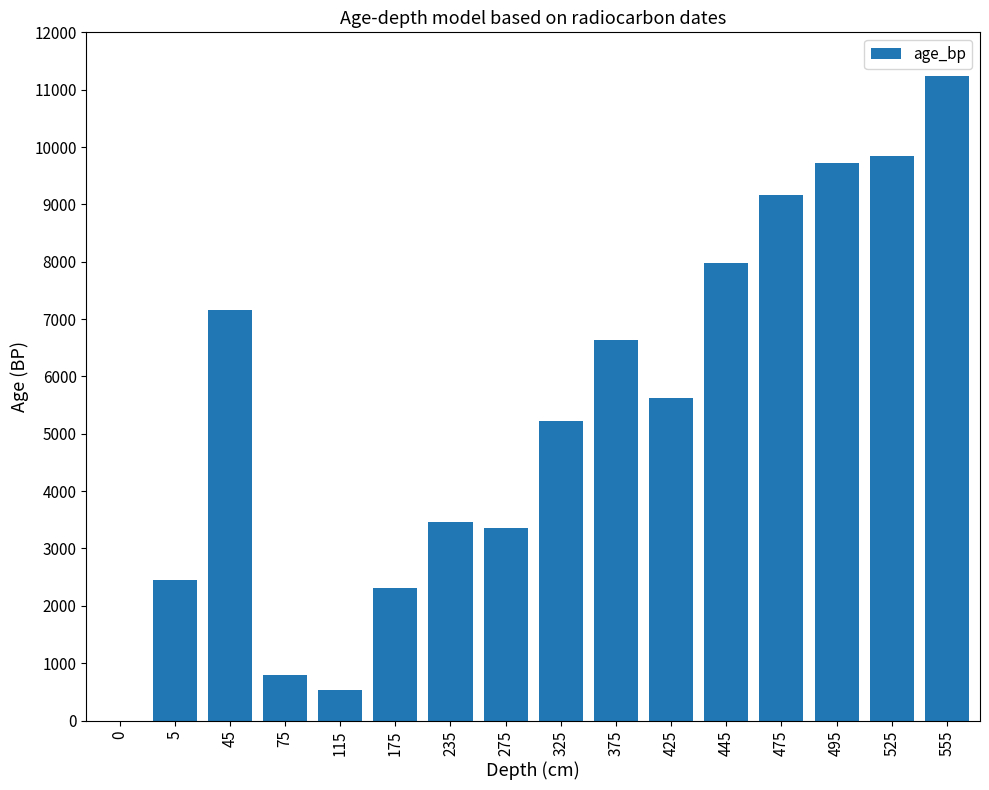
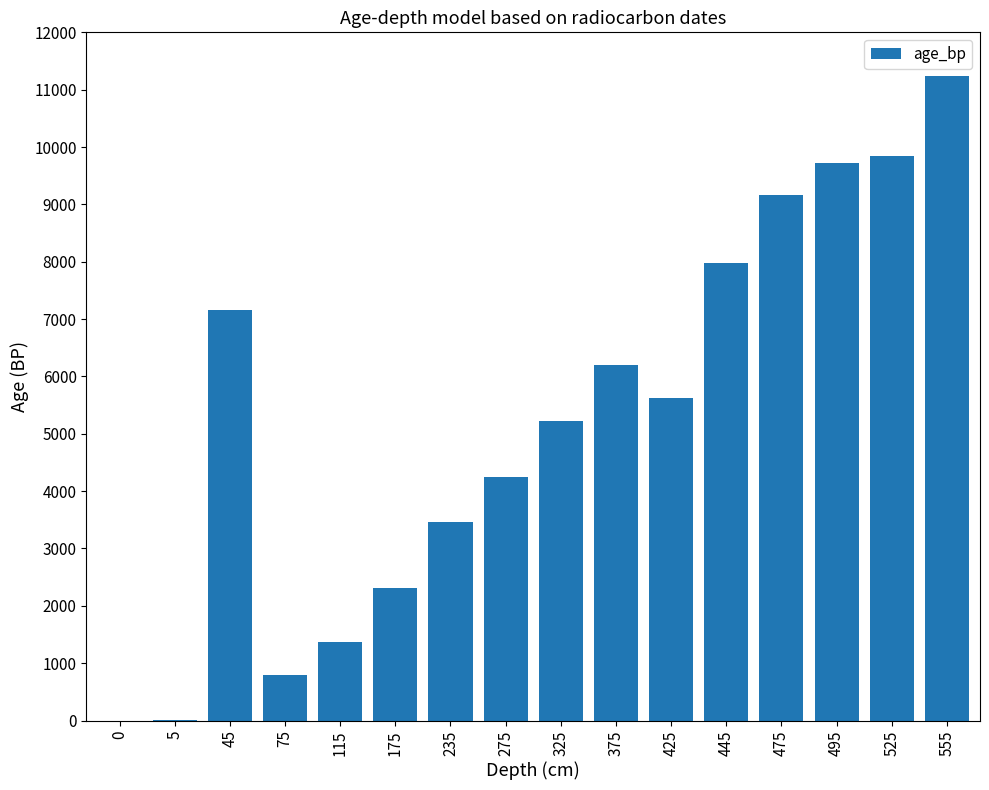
  {
-   "5": 2400,
+   "5": 0,
    "45": 7200,
    "75": 800,
-   "115": 500,
+   "115": 1400,
    "175": 2300,
    "235": 3500,
-   "275": 3400,
+   "275": 4200,
    "325": 5200,
-   "375": 6600,
+   "375": 6200,
    "425": 5600,
    "445": 8000,
    "475": 9200,
    "495": 9700,
    "525": 9800,
    "555": 11200
  }
